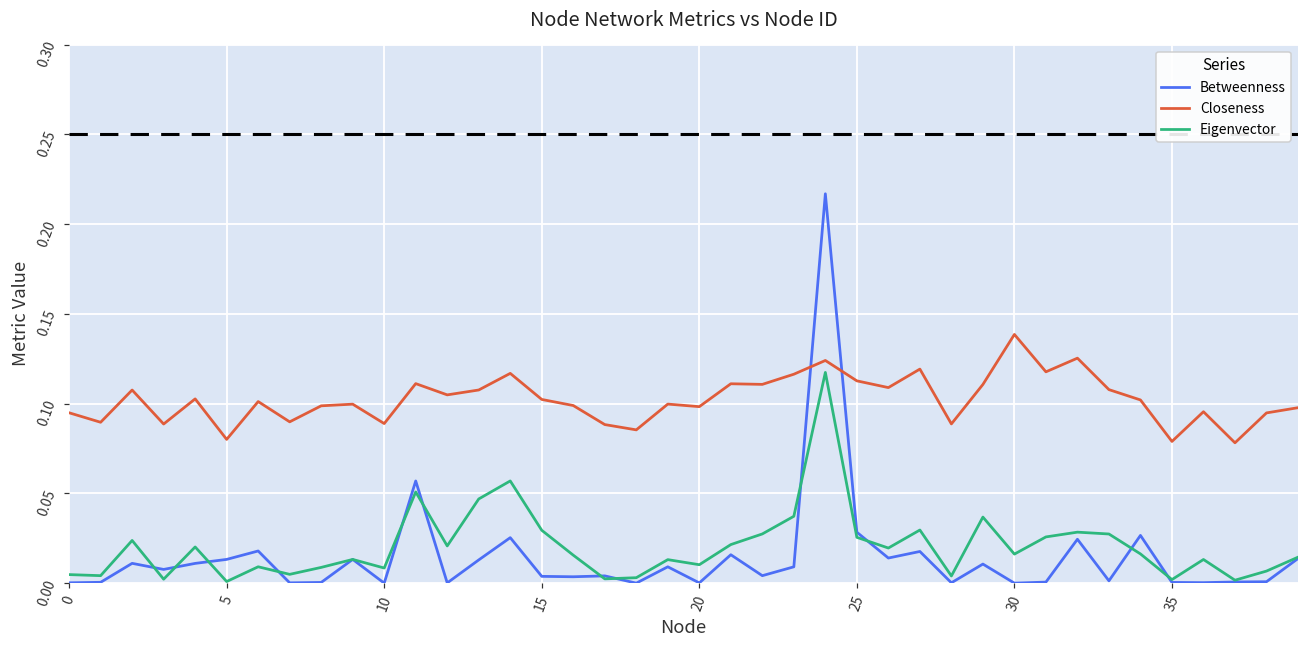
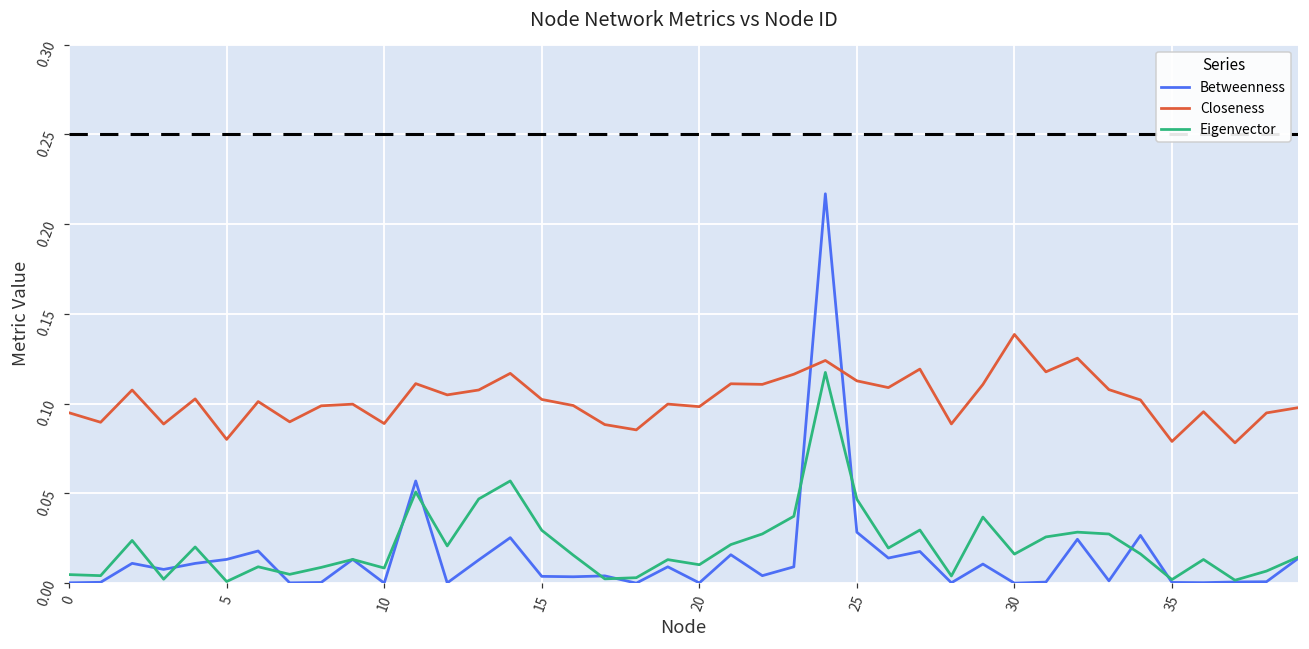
  {
    "Betweenness": {
      "0": 0.000,
      "5": 0.013,
      "10": 0.000,
      "15": 0.004,
      "20": 0.000,
      "25": 0.028,
      "30": 0.000,
      "35": 0.000
    },
    "Closeness": {
      "0": 0.095,
      "5": 0.080,
      "10": 0.089,
      "15": 0.102,
      "20": 0.098,
      "25": 0.113,
      "30": 0.139,
      "35": 0.079
    },
    "Eigenvector": {
      "0": 0.005,
      "5": 0.001,
      "10": 0.008,
      "15": 0.029,
      "20": 0.010,
-     "25": 0.026,
+     "25": 0.047,
      "30": 0.016,
      "35": 0.002
    }
  }
